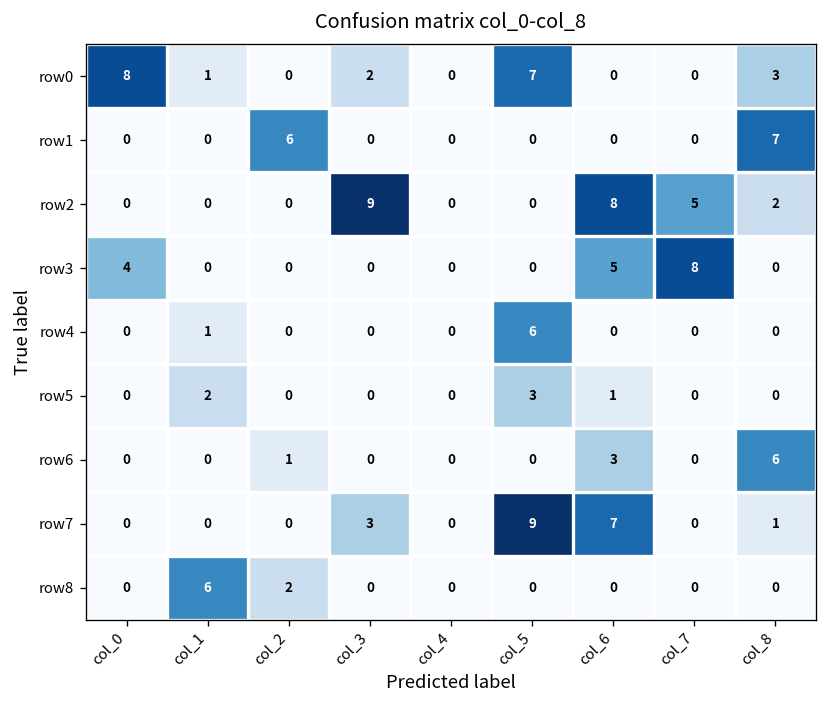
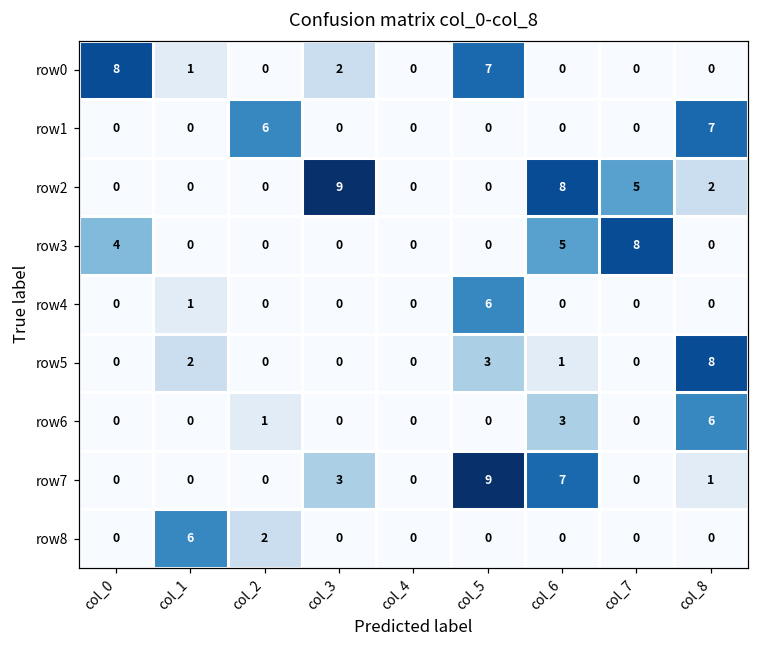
  {
    "row0": {
      "col_0": 8,
      "col_1": 1,
      "col_2": 0,
      "col_3": 2,
      "col_4": 0,
      "col_5": 7,
      "col_6": 0,
      "col_7": 0,
-     "col_8": 3
+     "col_8": 0
    },
    "row1": {
      "col_0": 0,
      "col_1": 0,
      "col_2": 6,
      "col_3": 0,
      "col_4": 0,
      "col_5": 0,
      "col_6": 0,
      "col_7": 0,
      "col_8": 7
    },
    "row2": {
      "col_0": 0,
      "col_1": 0,
      "col_2": 0,
      "col_3": 9,
      "col_4": 0,
      "col_5": 0,
      "col_6": 8,
      "col_7": 5,
      "col_8": 2
    },
    "row3": {
      "col_0": 4,
      "col_1": 0,
      "col_2": 0,
      "col_3": 0,
      "col_4": 0,
      "col_5": 0,
      "col_6": 5,
      "col_7": 8,
      "col_8": 0
    },
    "row4": {
      "col_0": 0,
      "col_1": 1,
      "col_2": 0,
      "col_3": 0,
      "col_4": 0,
      "col_5": 6,
      "col_6": 0,
      "col_7": 0,
      "col_8": 0
    },
    "row5": {
      "col_0": 0,
      "col_1": 2,
      "col_2": 0,
      "col_3": 0,
      "col_4": 0,
      "col_5": 3,
      "col_6": 1,
      "col_7": 0,
-     "col_8": 0
+     "col_8": 8
    },
    "row6": {
      "col_0": 0,
      "col_1": 0,
      "col_2": 1,
      "col_3": 0,
      "col_4": 0,
      "col_5": 0,
      "col_6": 3,
      "col_7": 0,
      "col_8": 6
    },
    "row7": {
      "col_0": 0,
      "col_1": 0,
      "col_2": 0,
      "col_3": 3,
      "col_4": 0,
      "col_5": 9,
      "col_6": 7,
      "col_7": 0,
      "col_8": 1
    },
    "row8": {
      "col_0": 0,
      "col_1": 6,
      "col_2": 2,
      "col_3": 0,
      "col_4": 0,
      "col_5": 0,
      "col_6": 0,
      "col_7": 0,
      "col_8": 0
    }
  }
